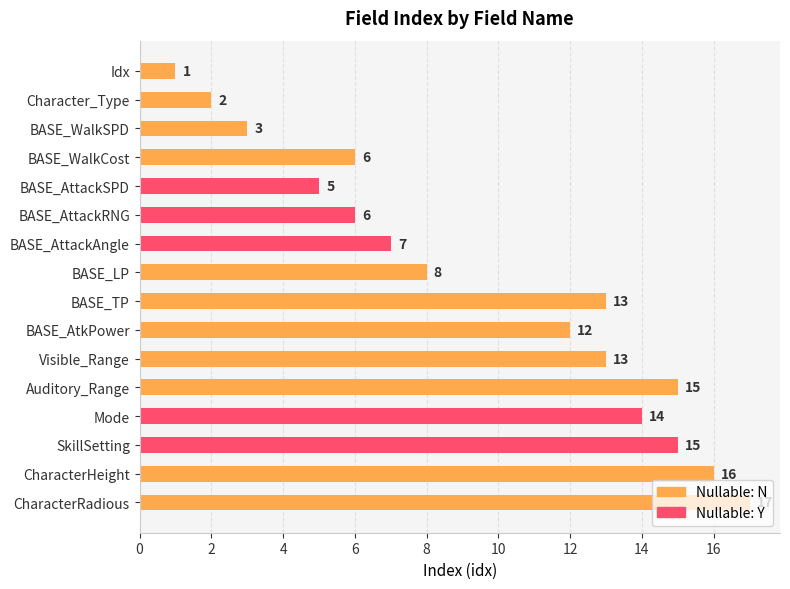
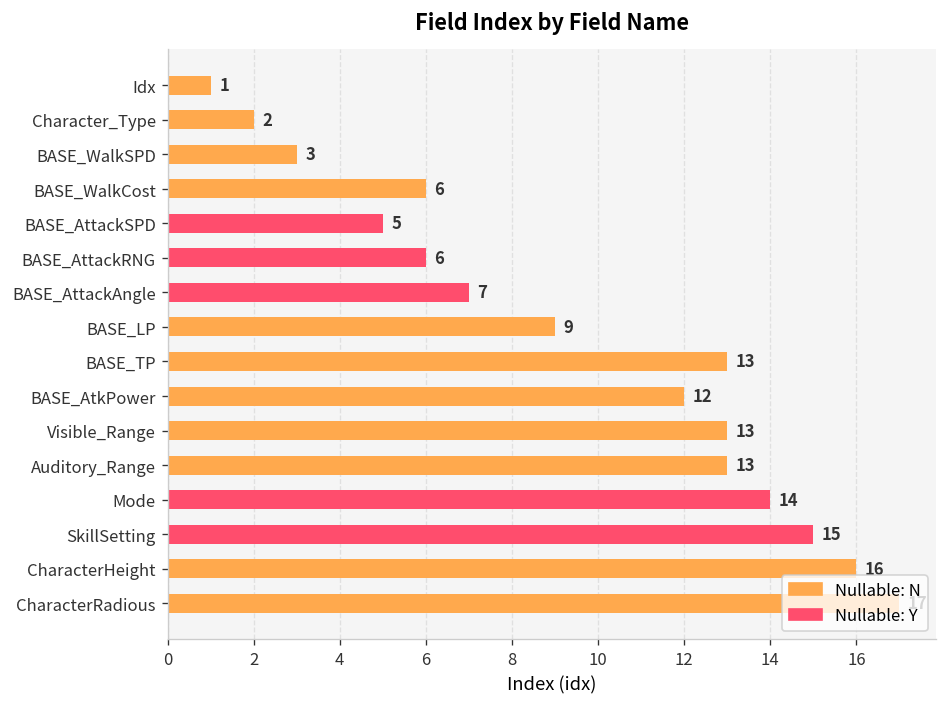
  {
    "Idx": 1,
    "Character_Type": 2,
    "BASE_WalkSPD": 3,
    "BASE_WalkCost": 6,
    "BASE_AttackSPD": 5,
    "BASE_AttackRNG": 6,
    "BASE_AttackAngle": 7,
-   "BASE_LP": 8,
+   "BASE_LP": 9,
    "BASE_TP": 13,
    "BASE_AtkPower": 12,
    "Visible_Range": 13,
-   "Auditory_Range": 15,
+   "Auditory_Range": 13,
    "Mode": 14,
    "SkillSetting": 15
  }
